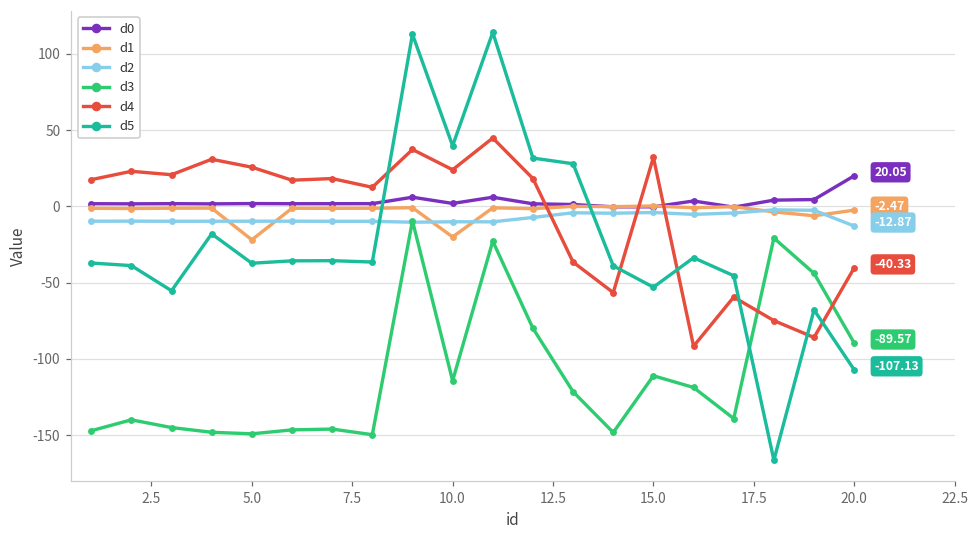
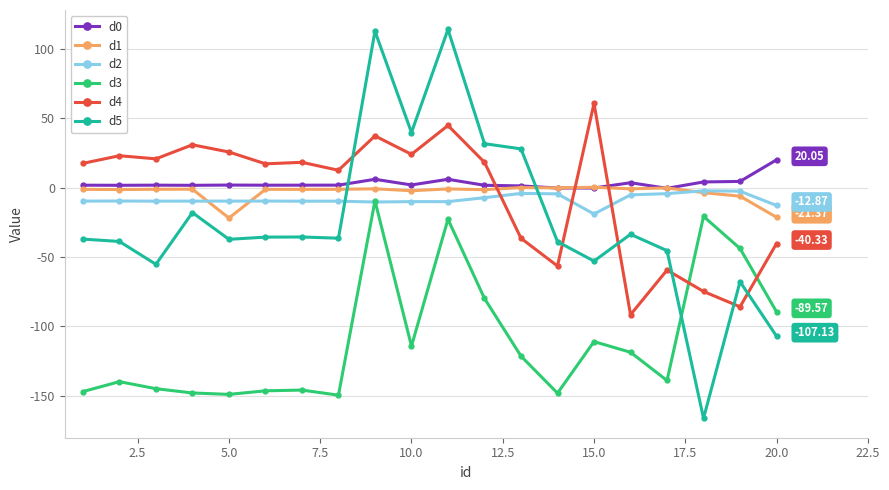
  {
    "d0": {
      "5.0": 2,
      "10.0": 2
    },
    "d1": {
-     "10.0": -20,
-     "20.0": -2.47
+     "10.0": -2,
+     "20.0": -21.37
    },
    "d2": {
      "5.0": -10,
      "10.0": -10,
-     "15.0": -4
+     "15.0": -19
    },
    "d4": {
      "5.0": 26,
      "10.0": 24,
-     "15.0": 32
+     "15.0": 61
    }
  }
